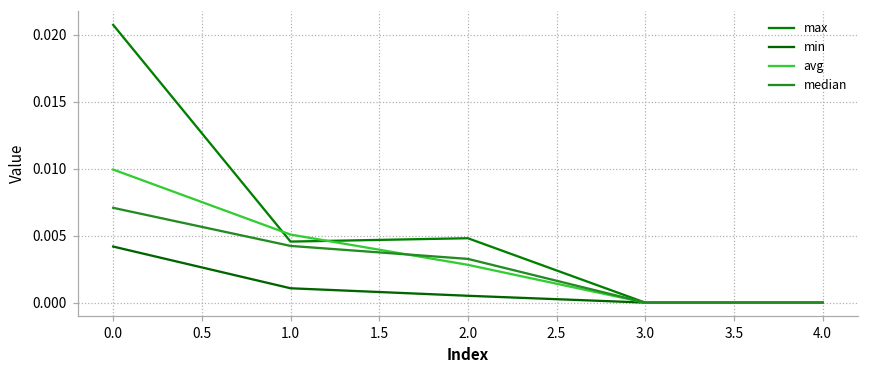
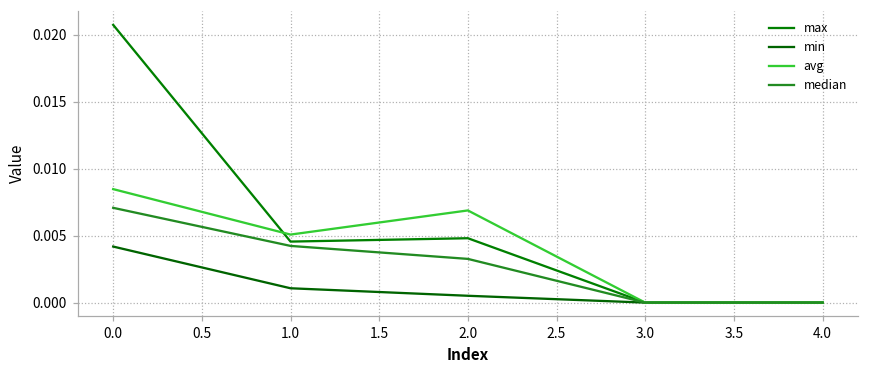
  {
    "avg": {
-     "0.0": 0.0099,
+     "0.0": 0.0085,
      "1.0": 0.0051,
-     "2.0": 0.0028
+     "2.0": 0.0069
    }
  }
